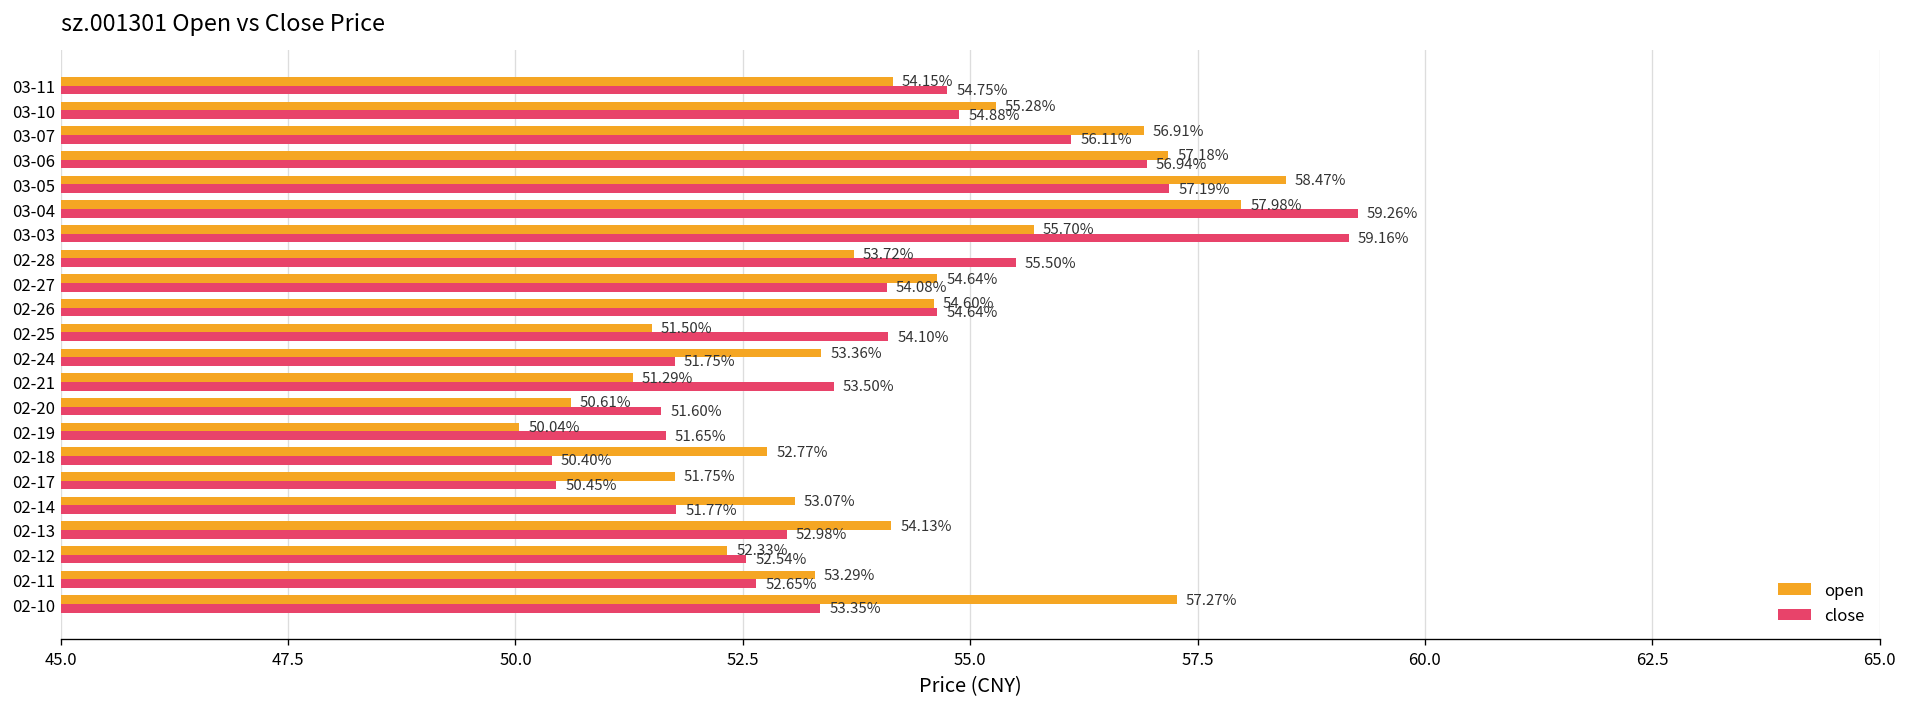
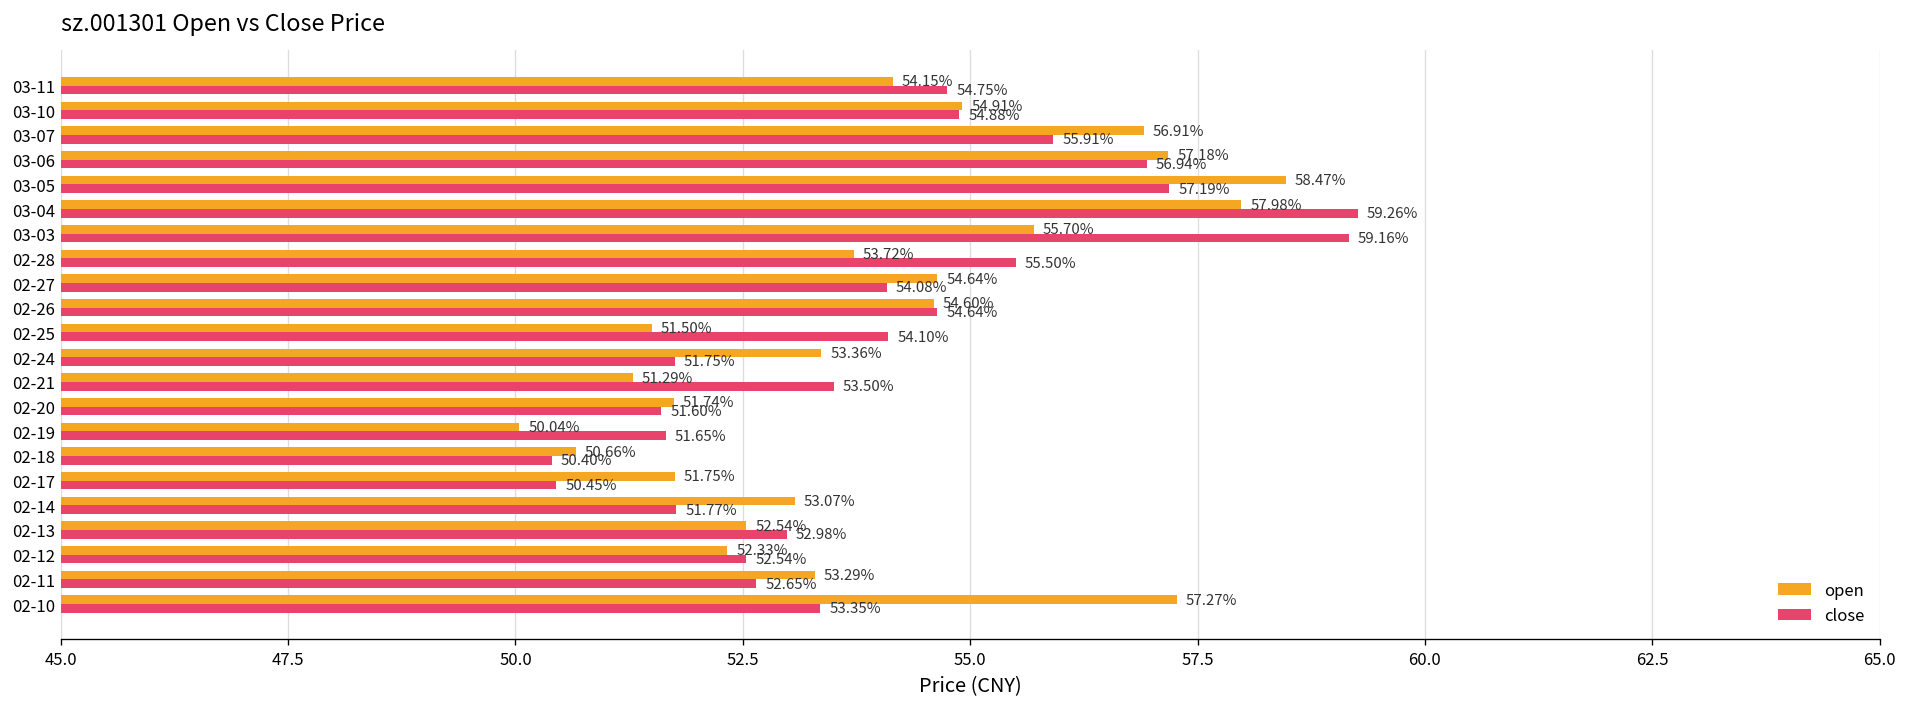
  {
    "open": {
      "03-11": "54.15%",
-     "03-10": "55.28%",
+     "03-10": "54.91%",
      "03-07": "56.91%",
      "03-05": "58.47%",
      "03-04": "57.98%",
      "03-03": "55.70%",
      "02-28": "53.72%",
      "02-27": "54.64%",
      "02-25": "51.50%",
      "02-24": "53.36%",
      "02-21": "51.29%",
-     "02-20": "50.61%",
+     "02-20": "51.74%",
      "02-19": "50.04%",
-     "02-18": "52.77%",
+     "02-18": "50.66%",
      "02-17": "51.75%",
      "02-14": "53.07%",
-     "02-13": "54.13%",
+     "02-13": "52.54%",
      "02-11": "53.29%",
      "02-10": "57.27%"
    },
    "close": {
      "03-11": "54.75%",
      "03-10": "54.88%",
-     "03-07": "56.11%",
+     "03-07": "55.91%",
      "03-05": "57.19%",
      "03-04": "59.26%",
      "03-03": "59.16%",
      "02-28": "55.50%",
      "02-27": "54.08%",
      "02-25": "54.10%",
      "02-24": "51.75%",
      "02-21": "53.50%",
      "02-20": "51.60%",
      "02-19": "51.65%",
      "02-18": "50.40%",
      "02-17": "50.45%",
      "02-14": "51.77%",
      "02-13": "52.98%",
      "02-11": "52.65%",
      "02-10": "53.35%"
    }
  }
